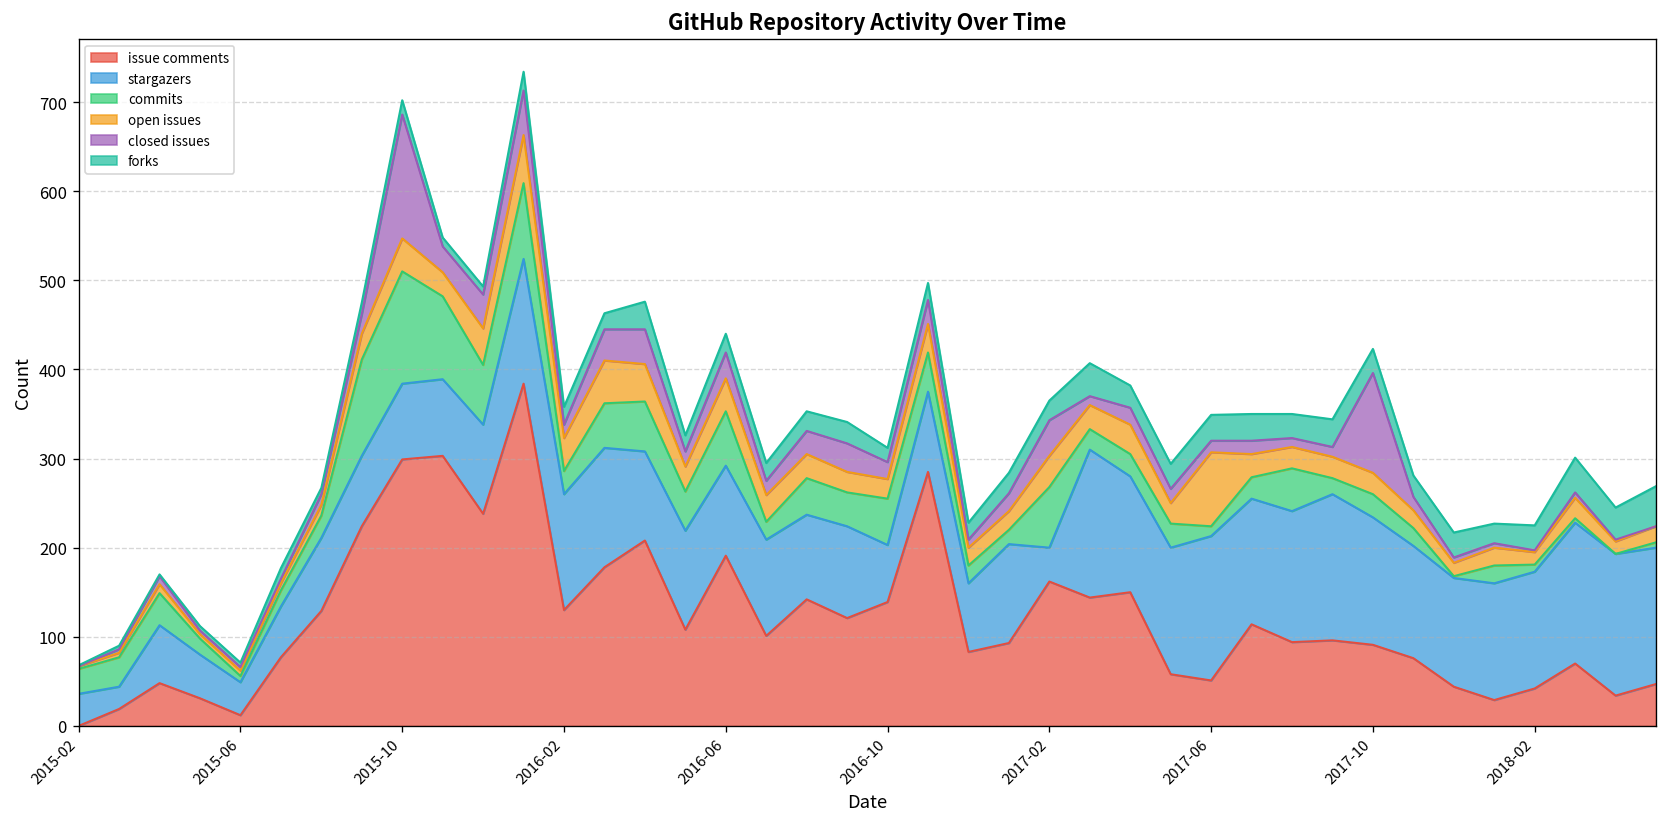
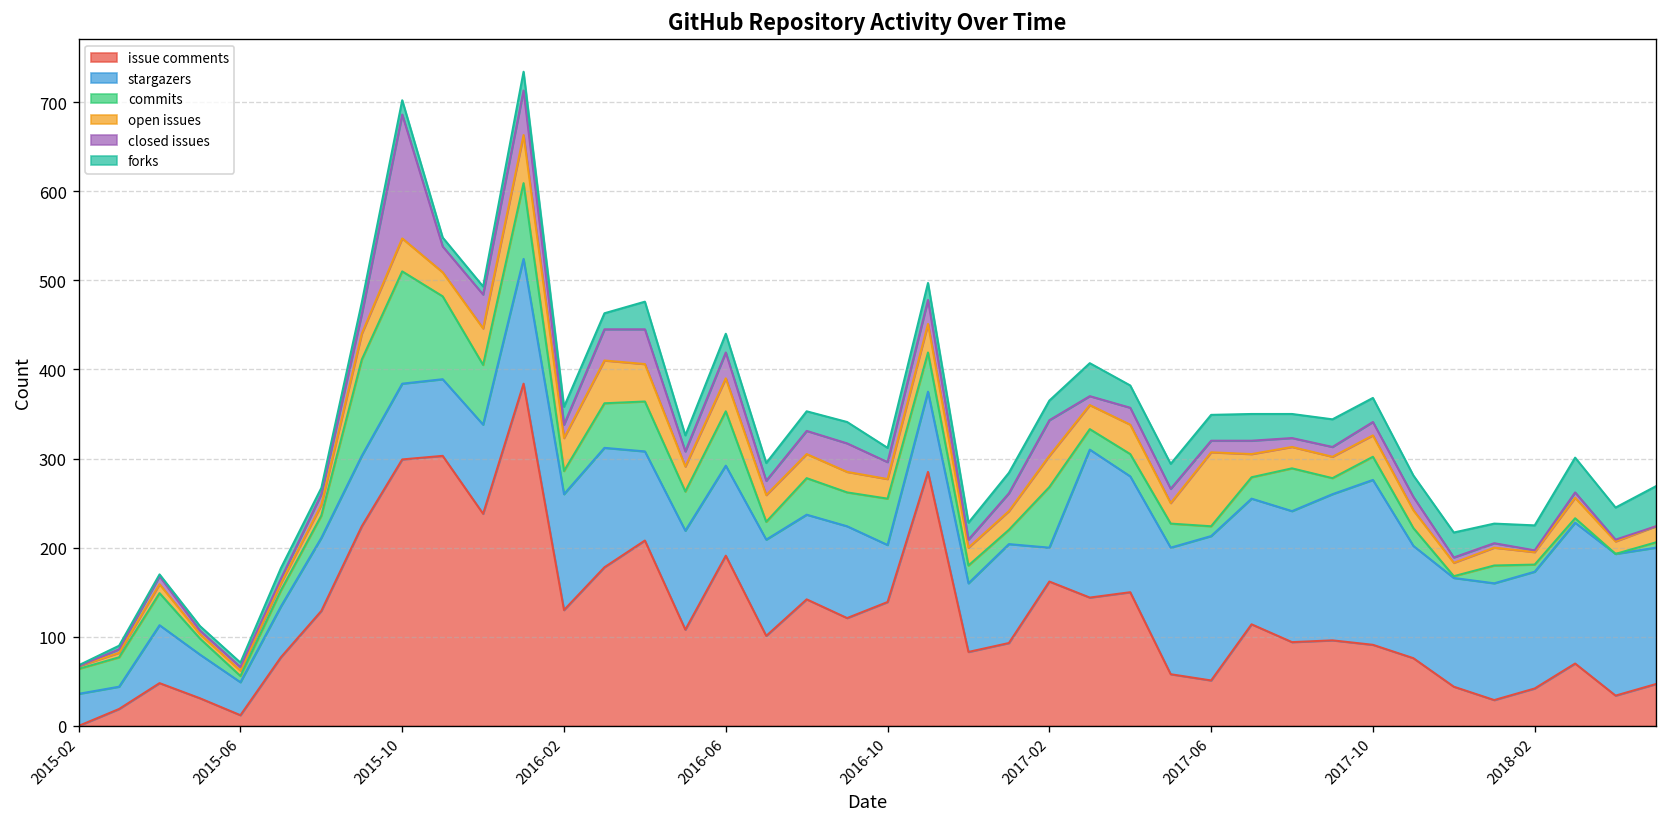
  {
    "issue comments": {
      "2015-02": 0,
      "2015-06": 10,
      "2015-10": 300,
      "2016-02": 130,
      "2016-06": 190,
      "2016-10": 140,
      "2017-02": 160,
      "2017-06": 50,
      "2017-10": 90,
      "2018-02": 40
    },
    "stargazers": {
      "2015-02": 40,
      "2015-06": 40,
      "2015-10": 90,
      "2016-02": 130,
      "2016-06": 100,
      "2016-10": 60,
      "2017-02": 40,
      "2017-06": 160,
-     "2017-10": 140,
+     "2017-10": 190,
      "2018-02": 130
    },
    "open issues": {
      "2015-06": 10,
      "2015-10": 40,
      "2016-02": 40,
      "2016-06": 40,
      "2016-10": 20,
      "2017-02": 40,
      "2017-06": 80,
      "2017-10": 20
    },
    "closed issues": {
      "2015-06": 0,
      "2015-10": 140,
      "2016-02": 20,
      "2016-06": 30,
      "2016-10": 20,
      "2017-02": 40,
      "2017-06": 10,
-     "2017-10": 110
+     "2017-10": 20
    }
  }
